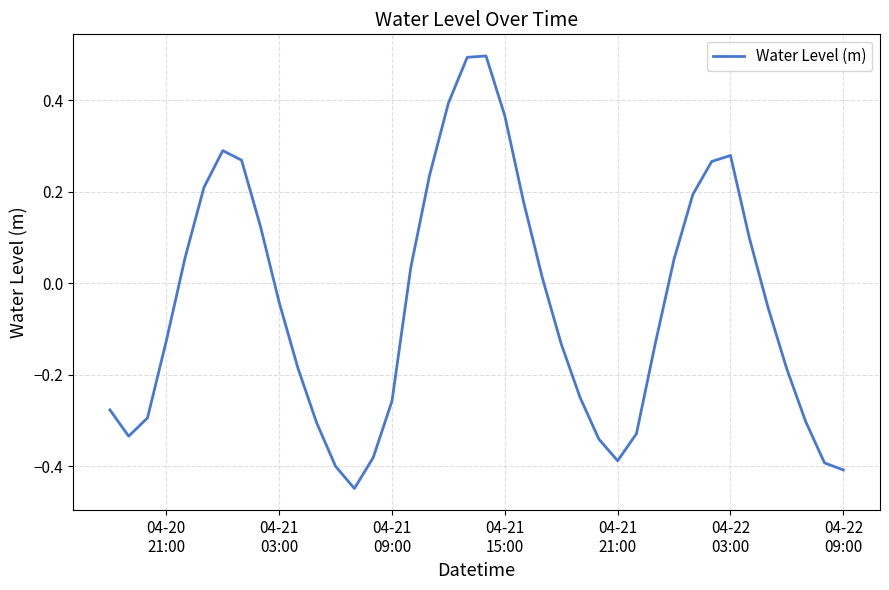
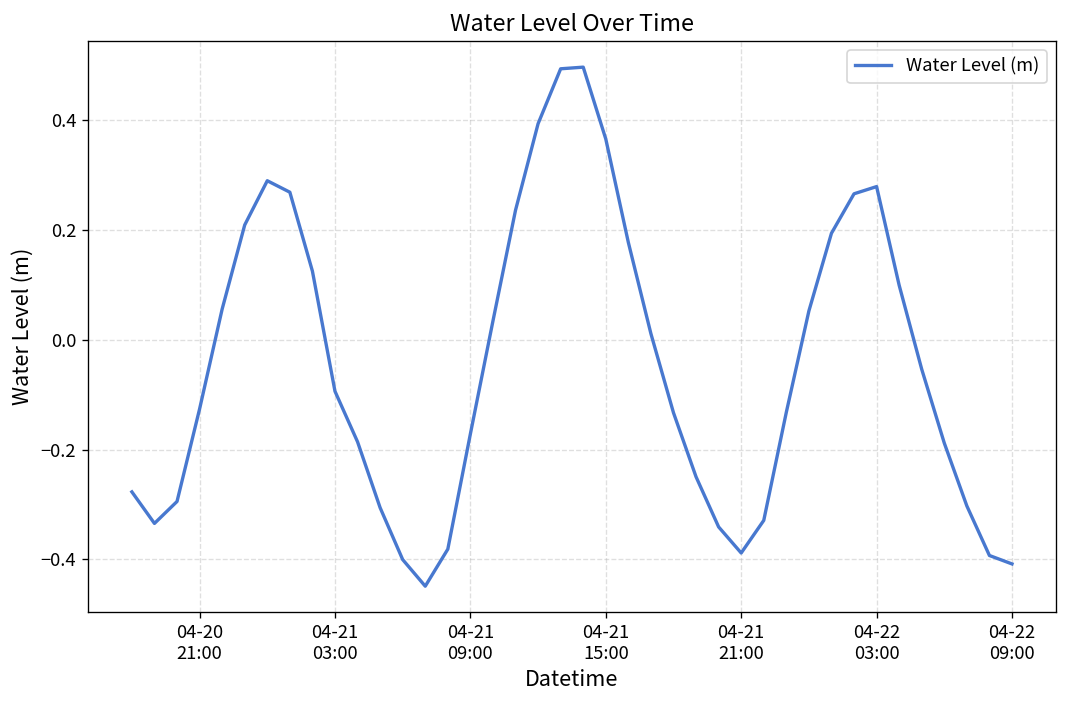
  {
    "04-20 21:00": -0.13,
-   "04-21 03:00": -0.04,
-   "04-21 09:00": -0.26,
+   "04-21 03:00": -0.09,
+   "04-21 09:00": -0.17,
    "04-21 15:00": 0.37,
    "04-21 21:00": -0.39,
    "04-22 03:00": 0.28,
    "04-22 09:00": -0.41
  }
